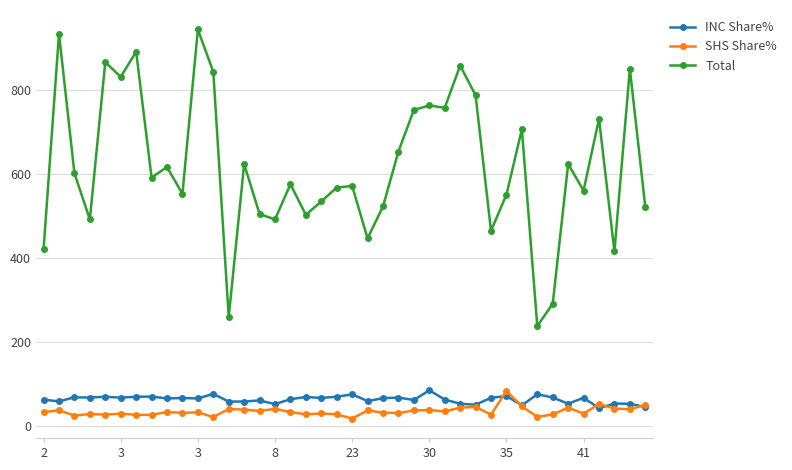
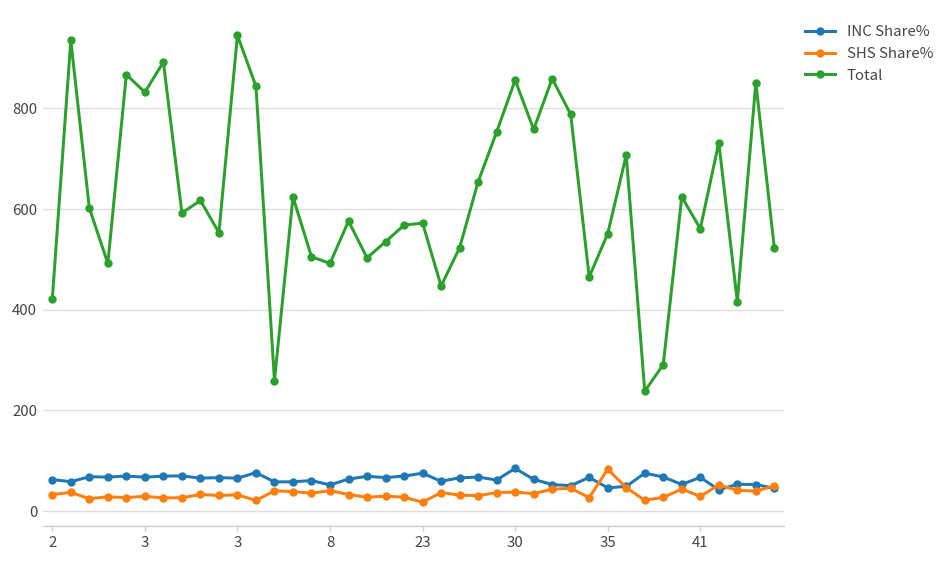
  {
    "INC Share%": {
      "30": 80,
-     "35": 70,
+     "35": 50,
      "41": 70
    },
    "SHS Share%": {
      "30": 40,
      "35": 80,
      "41": 30
    },
    "Total": {
-     "30": 760,
+     "30": 860,
      "35": 550,
      "41": 560
    }
  }
